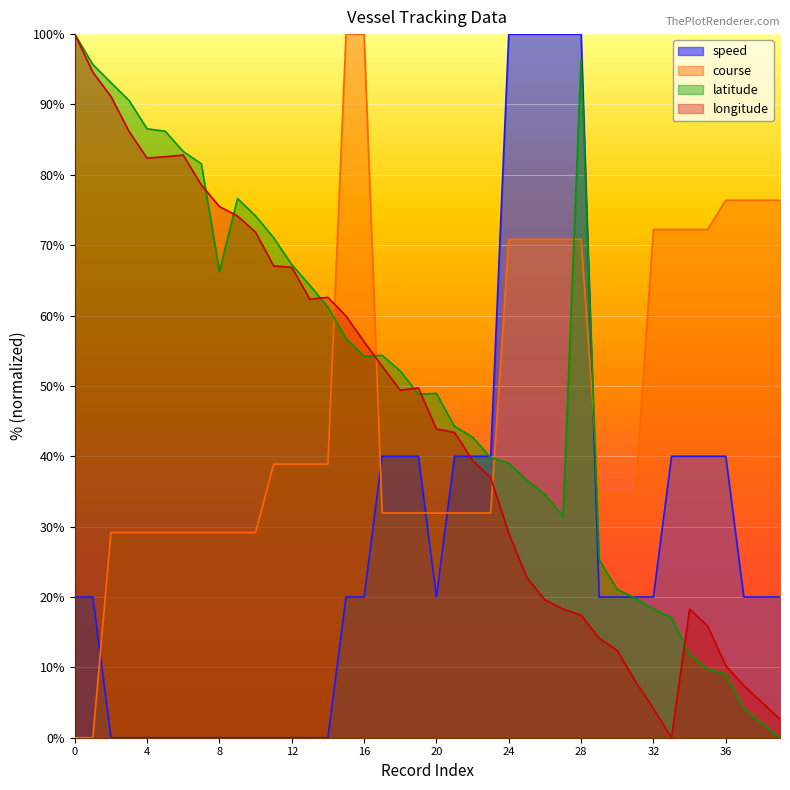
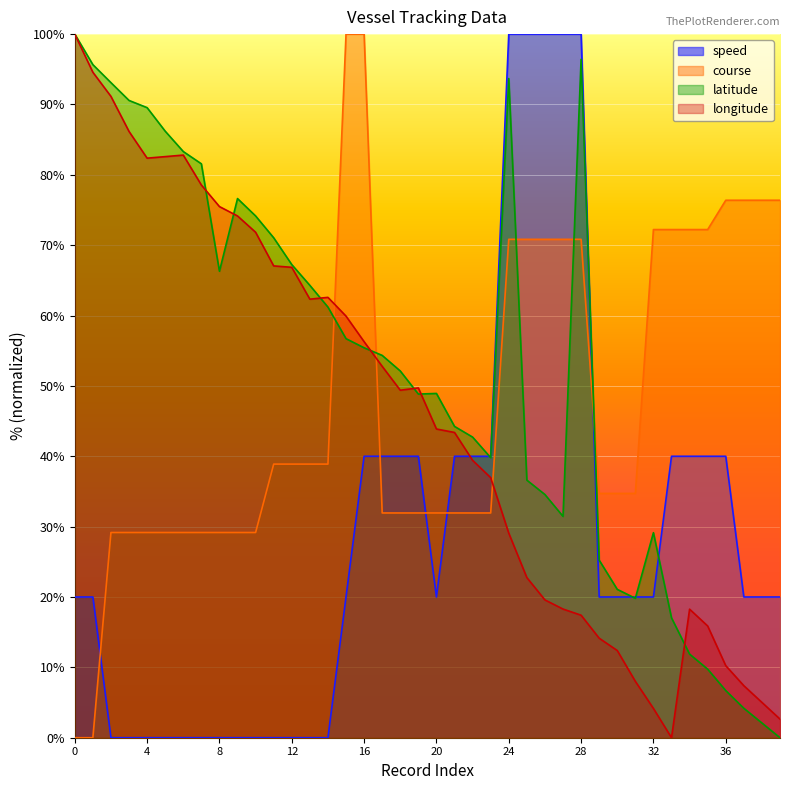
  {
    "speed": {
      "0": "20%",
      "4": "0%",
      "8": "0%",
      "12": "0%",
-     "16": "20%",
+     "16": "40%",
      "20": "20%",
      "24": "100%",
      "28": "100%",
      "32": "20%",
      "36": "40%"
    },
    "latitude": {
-     "4": "87%",
+     "4": "90%",
      "8": "66%",
      "12": "67%",
-     "16": "54%",
+     "16": "55%",
      "20": "49%",
-     "24": "39%",
+     "24": "94%",
      "28": "96%",
-     "32": "18%",
-     "36": "9%"
+     "32": "29%",
+     "36": "7%"
    }
  }
